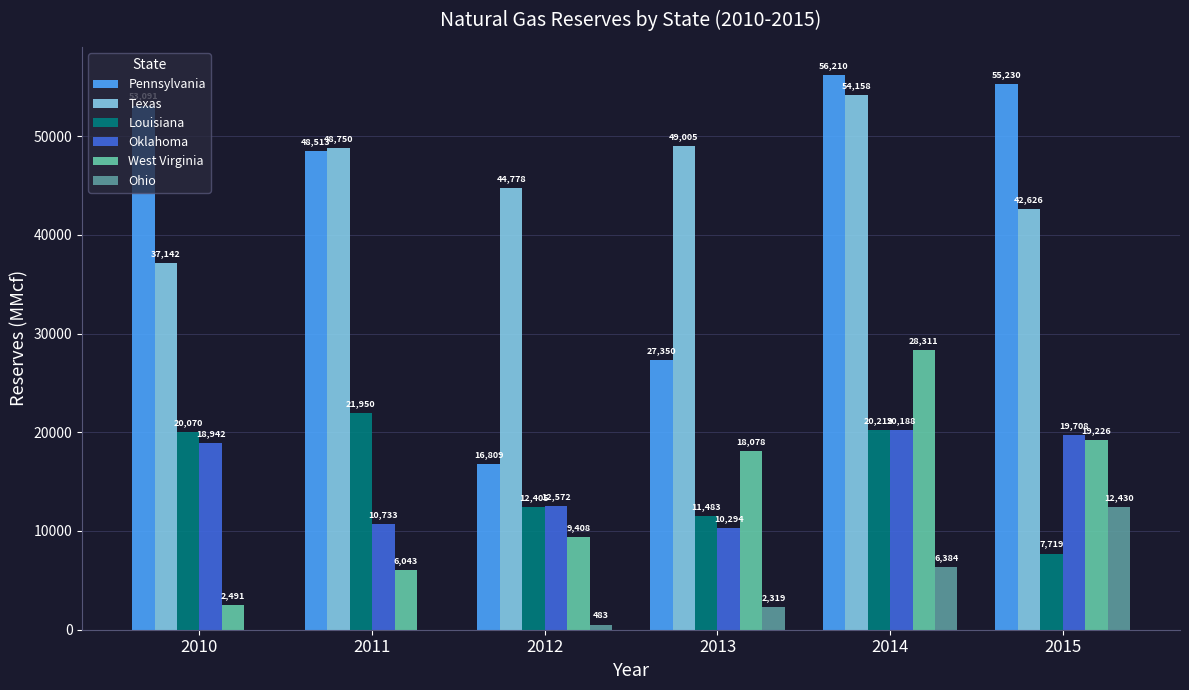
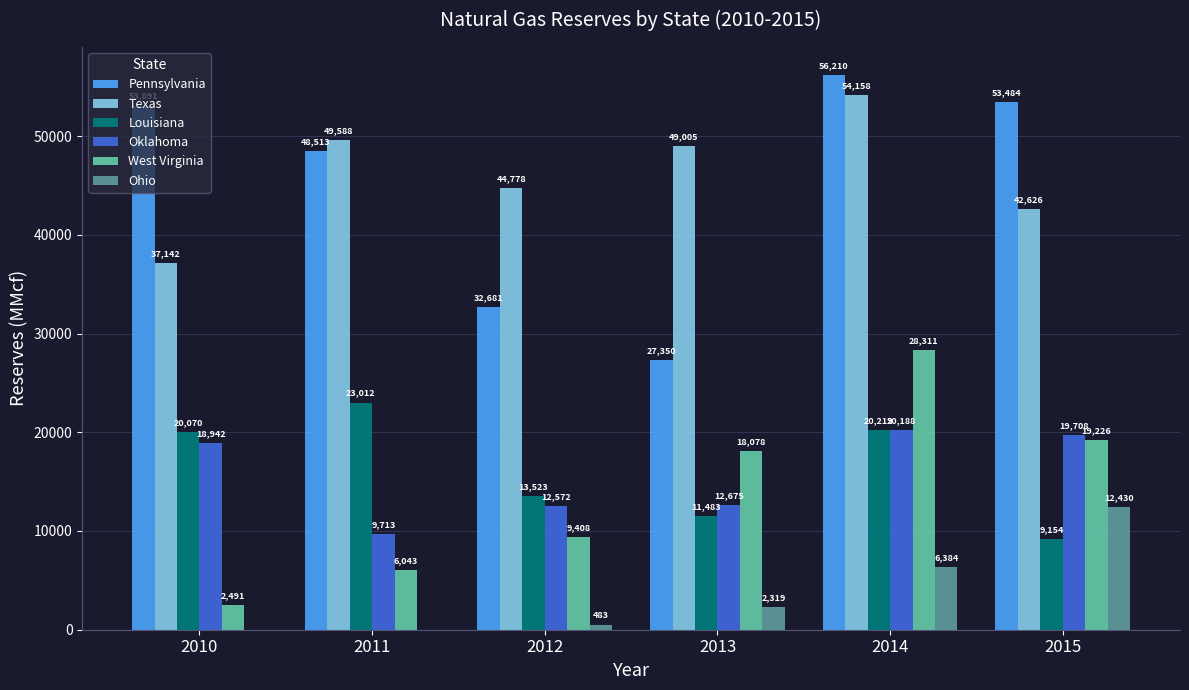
  {
    "Pennsylvania": {
-     "2012": "16,809",
+     "2012": "32,681",
      "2013": "27,350",
      "2014": "56,210",
-     "2015": "55,230"
+     "2015": "53,484"
    },
    "Texas": {
      "2010": "37,142",
-     "2011": "48,750",
+     "2011": "49,588",
      "2012": "44,778",
      "2013": "49,005",
      "2014": "54,158",
      "2015": "42,626"
    },
    "Louisiana": {
      "2010": "20,070",
-     "2011": "21,950",
-     "2012": "12,405",
+     "2011": "23,012",
+     "2012": "13,523",
      "2013": "11,483",
-     "2015": "7,719"
+     "2015": "9,154"
    },
    "Oklahoma": {
      "2010": "18,942",
-     "2011": "10,733",
-     "2013": "10,294",
+     "2011": "9,713",
+     "2013": "12,675",
      "2015": "19,708"
    }
  }
